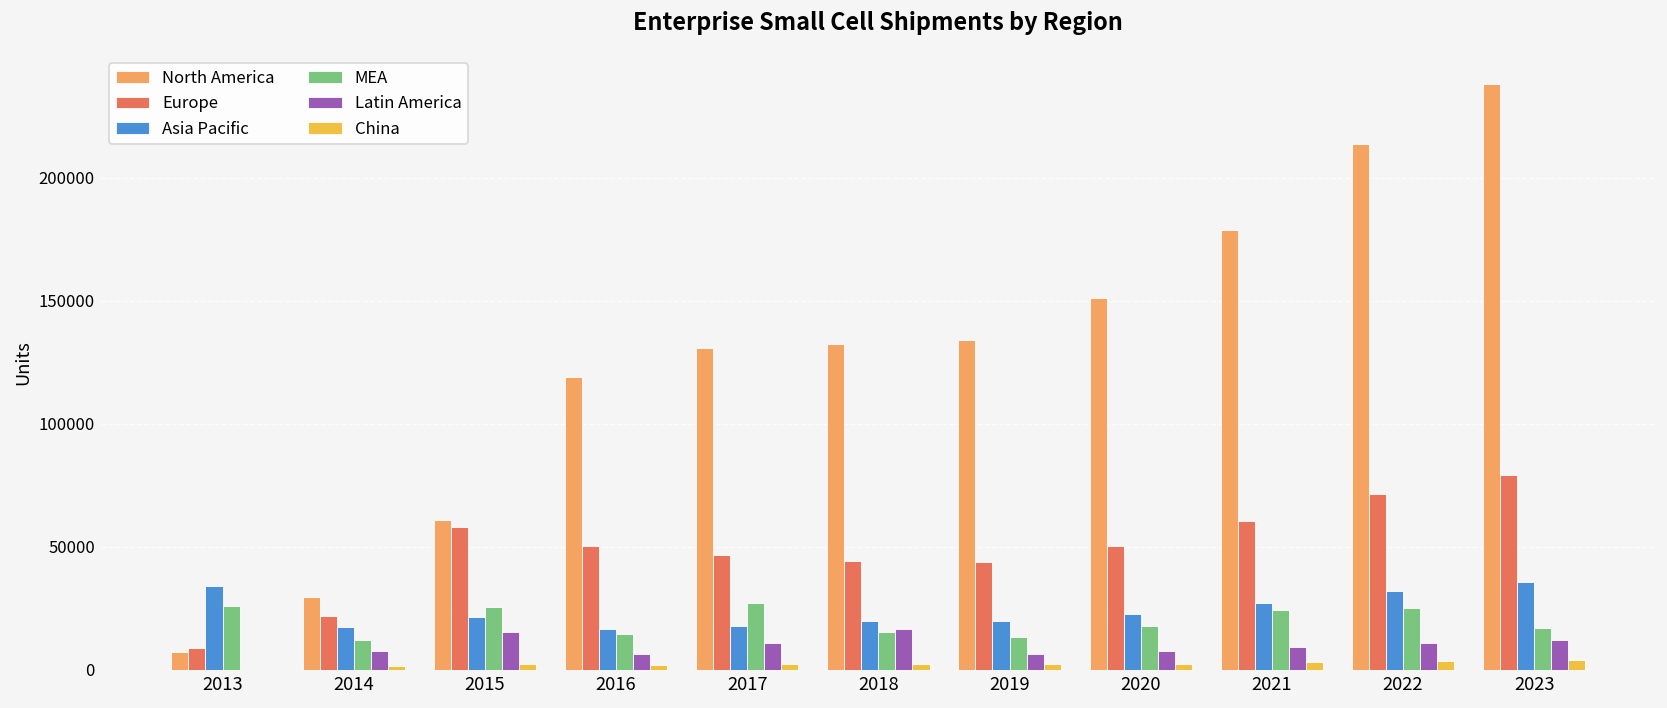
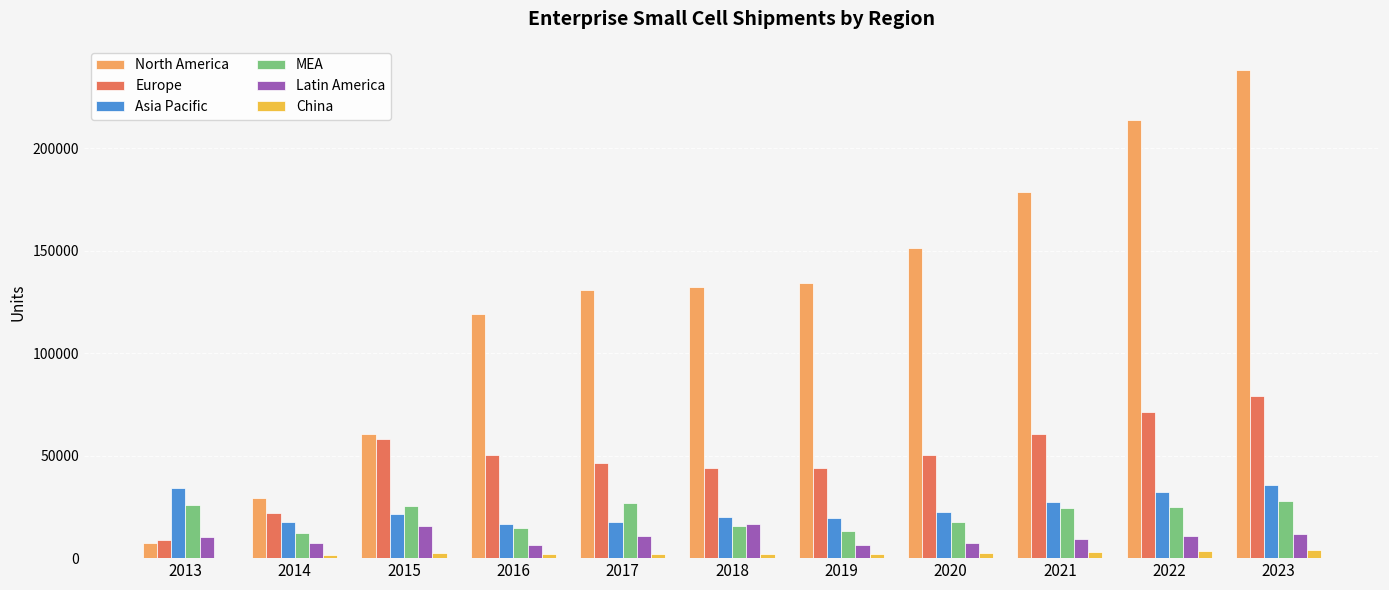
  {
    "Asia Pacific": {
      "2013": 34000,
      "2014": 18000,
      "2015": 22000,
      "2016": 17000,
      "2017": 18000,
      "2018": 20000,
      "2019": 20000,
      "2020": 23000,
      "2021": 27000,
      "2022": 32000,
      "2023": 36000
    },
    "MEA": {
      "2013": 26000,
      "2014": 12000,
      "2015": 25000,
      "2016": 15000,
      "2017": 27000,
      "2018": 15000,
      "2019": 13000,
      "2020": 18000,
      "2021": 24000,
      "2022": 25000,
-     "2023": 17000
+     "2023": 28000
    },
    "Latin America": {
-     "2013": 0,
+     "2013": 10000,
      "2014": 8000,
      "2015": 16000,
      "2016": 6000,
      "2017": 11000,
      "2018": 17000,
      "2019": 7000,
      "2020": 8000,
      "2021": 9000,
      "2022": 11000,
      "2023": 12000
    }
  }
